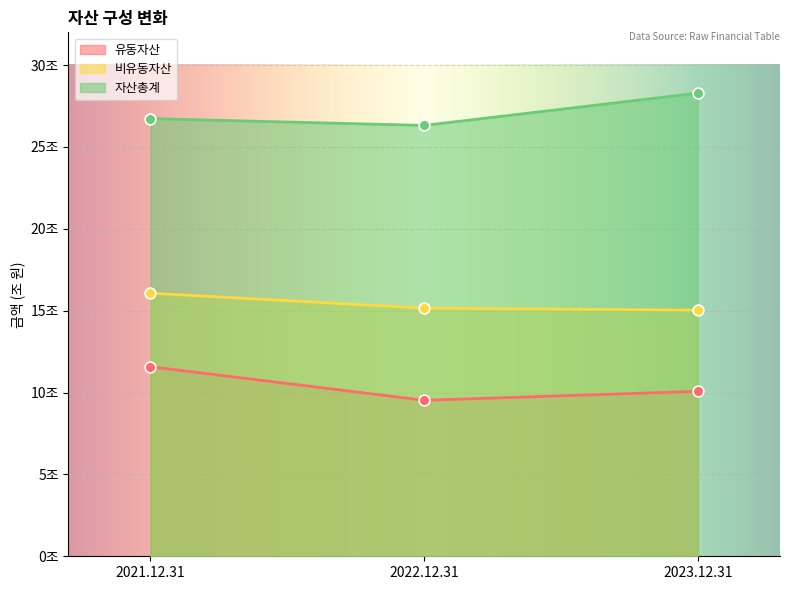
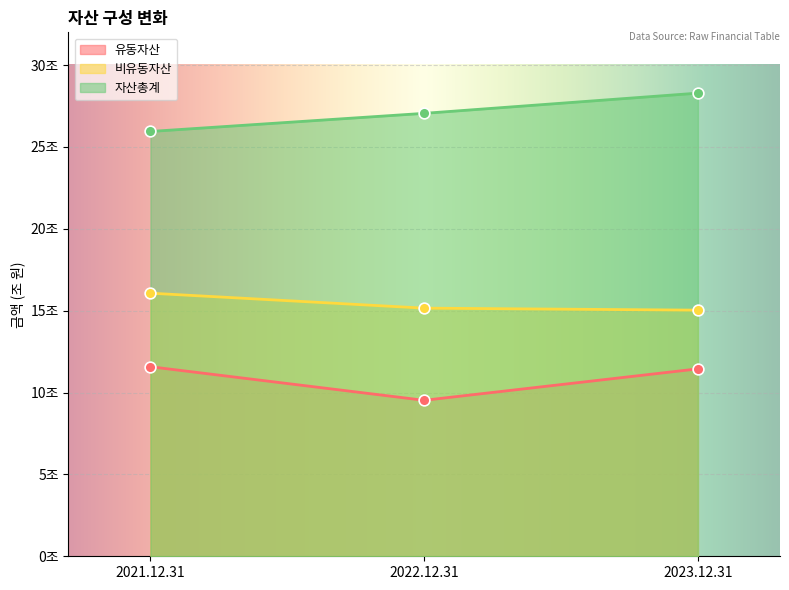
  {
    "유동자산": {
      "2021.12.31": "11.6조",
      "2022.12.31": "9.5조",
-     "2023.12.31": "10.1조"
+     "2023.12.31": "11.4조"
    },
    "비유동자산": {
      "2021.12.31": "16.1조",
      "2022.12.31": "15.2조",
      "2023.12.31": "15.0조"
    },
    "자산총계": {
-     "2021.12.31": "26.7조",
-     "2022.12.31": "26.3조",
+     "2021.12.31": "25.9조",
+     "2022.12.31": "27.1조",
      "2023.12.31": "28.3조"
    }
  }
